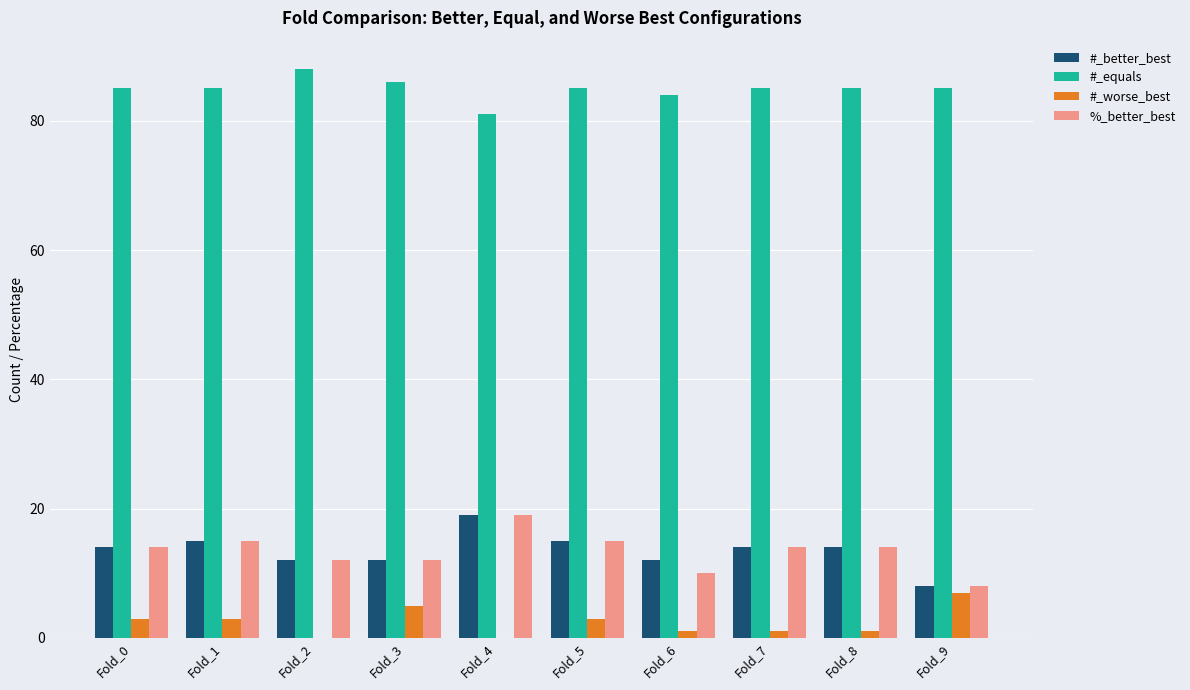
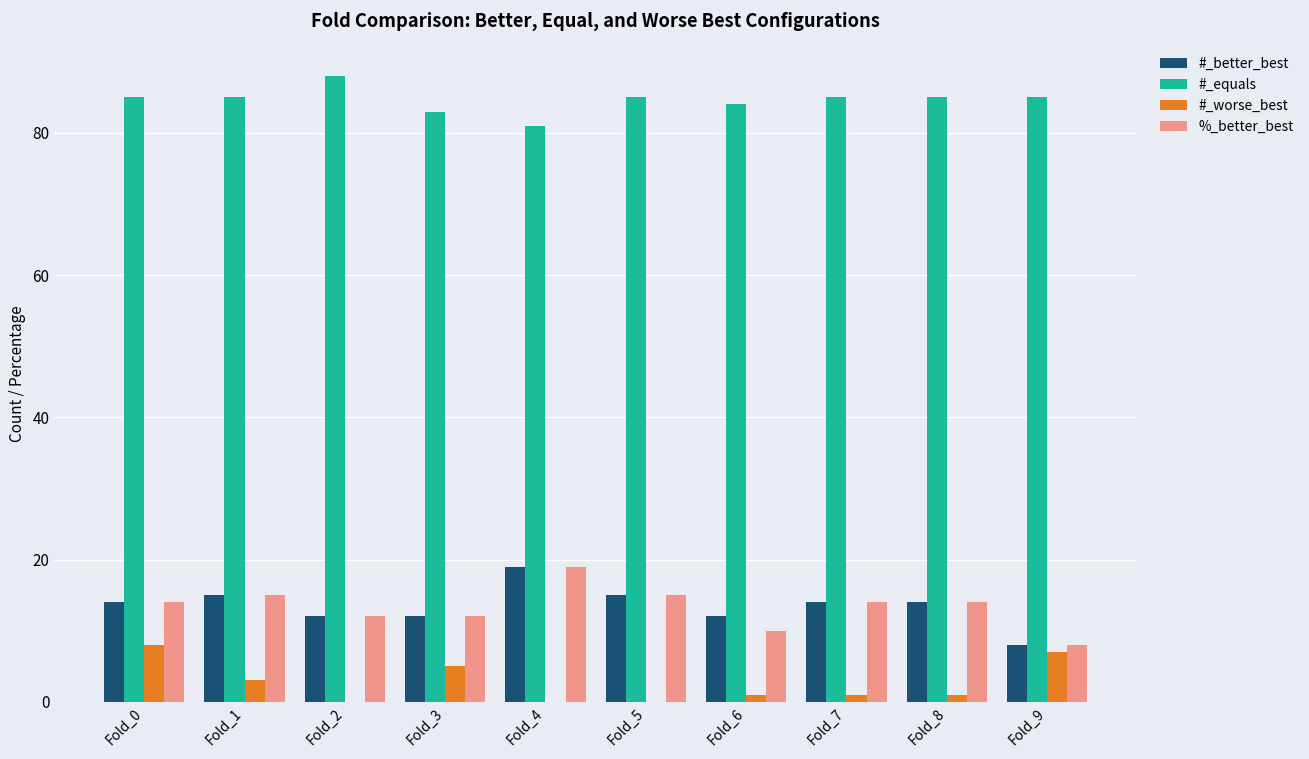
  {
    "#_better_best": {
      "Fold_0": 14,
      "Fold_1": 15,
      "Fold_2": 12,
      "Fold_3": 12,
      "Fold_4": 19,
      "Fold_5": 15,
      "Fold_6": 12,
      "Fold_7": 14,
      "Fold_8": 14,
      "Fold_9": 8
    },
    "#_equals": {
      "Fold_0": 85,
      "Fold_1": 85,
      "Fold_2": 88,
-     "Fold_3": 86,
+     "Fold_3": 83,
      "Fold_4": 81,
      "Fold_5": 85,
      "Fold_6": 84,
      "Fold_7": 85,
      "Fold_8": 85,
      "Fold_9": 85
    },
    "#_worse_best": {
-     "Fold_0": 3,
+     "Fold_0": 8,
      "Fold_1": 3,
      "Fold_2": 0,
      "Fold_3": 5,
      "Fold_4": 0,
-     "Fold_5": 3,
+     "Fold_5": 0,
      "Fold_6": 1,
      "Fold_7": 1,
      "Fold_8": 1,
      "Fold_9": 7
    },
    "%_better_best": {
      "Fold_0": 14,
      "Fold_1": 15,
      "Fold_2": 12,
      "Fold_3": 12,
      "Fold_4": 19,
      "Fold_5": 15,
      "Fold_6": 10,
      "Fold_7": 14,
      "Fold_8": 14,
      "Fold_9": 8
    }
  }
